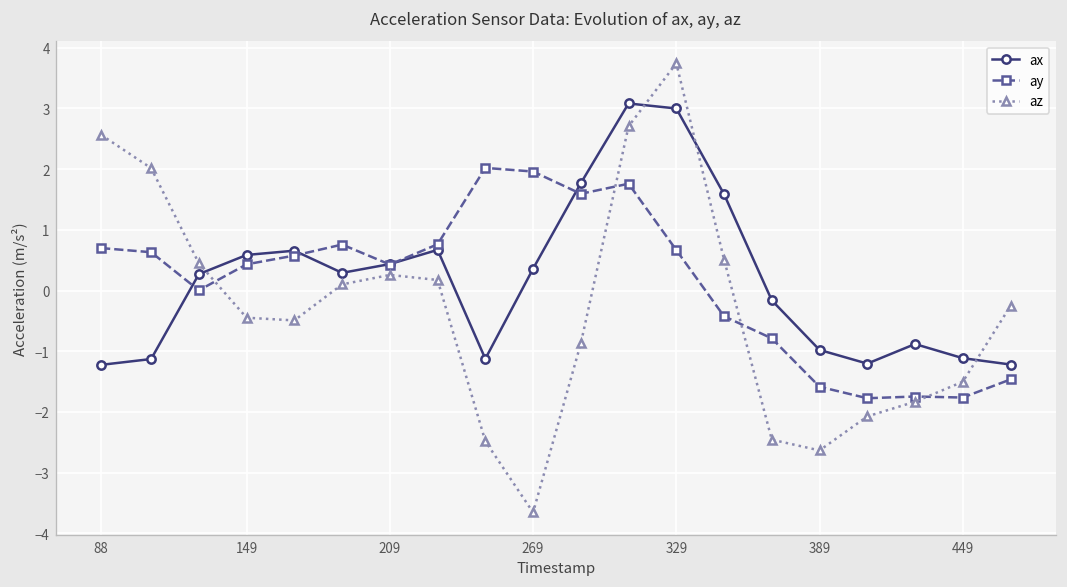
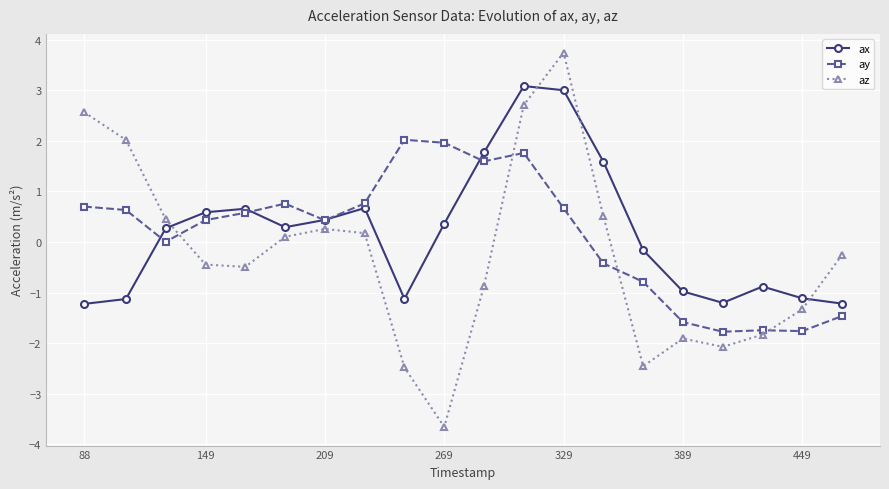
  {
    "az": {
      "88": 2.6,
      "149": -0.4,
      "209": 0.3,
      "269": -3.7,
      "329": 3.7,
-     "389": -2.6,
-     "449": -1.5
+     "389": -1.9,
+     "449": -1.3
    }
  }
